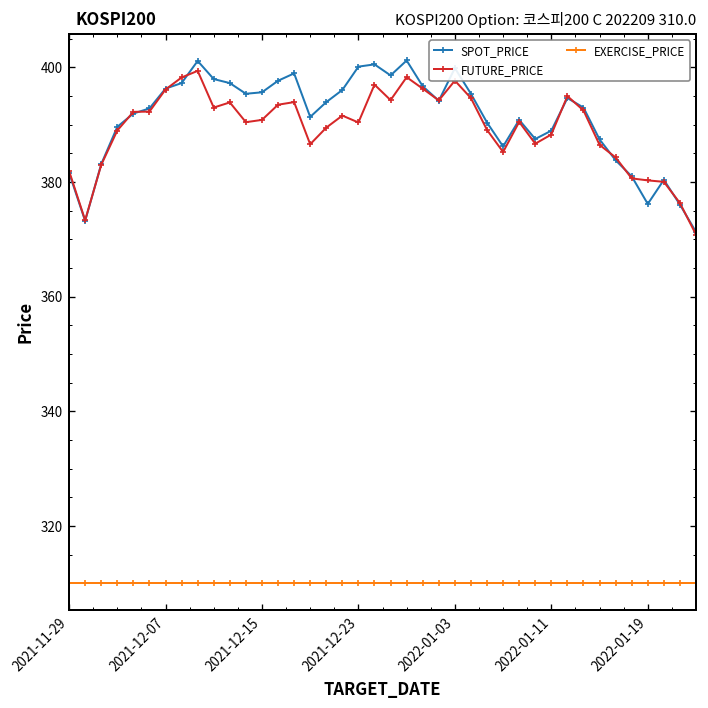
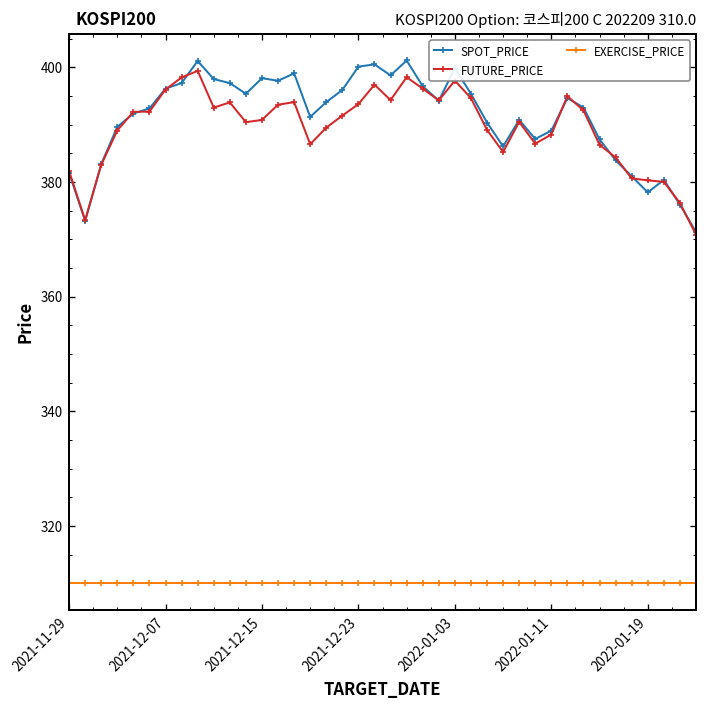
  {
    "SPOT_PRICE": {
-     "2021-12-15": 396,
+     "2021-12-15": 398,
      "2021-12-23": 400,
      "2022-01-11": 389,
-     "2022-01-19": 376
+     "2022-01-19": 378
    },
    "FUTURE_PRICE": {
      "2021-12-15": 391,
-     "2021-12-23": 390,
+     "2021-12-23": 394,
      "2022-01-03": 398,
      "2022-01-11": 388,
      "2022-01-19": 380
    },
    "EXERCISE_PRICE": {
      "2021-11-29": 310,
      "2021-12-07": 310,
      "2021-12-15": 310,
      "2021-12-23": 310,
      "2022-01-03": 310,
      "2022-01-11": 310,
      "2022-01-19": 310
    }
  }
